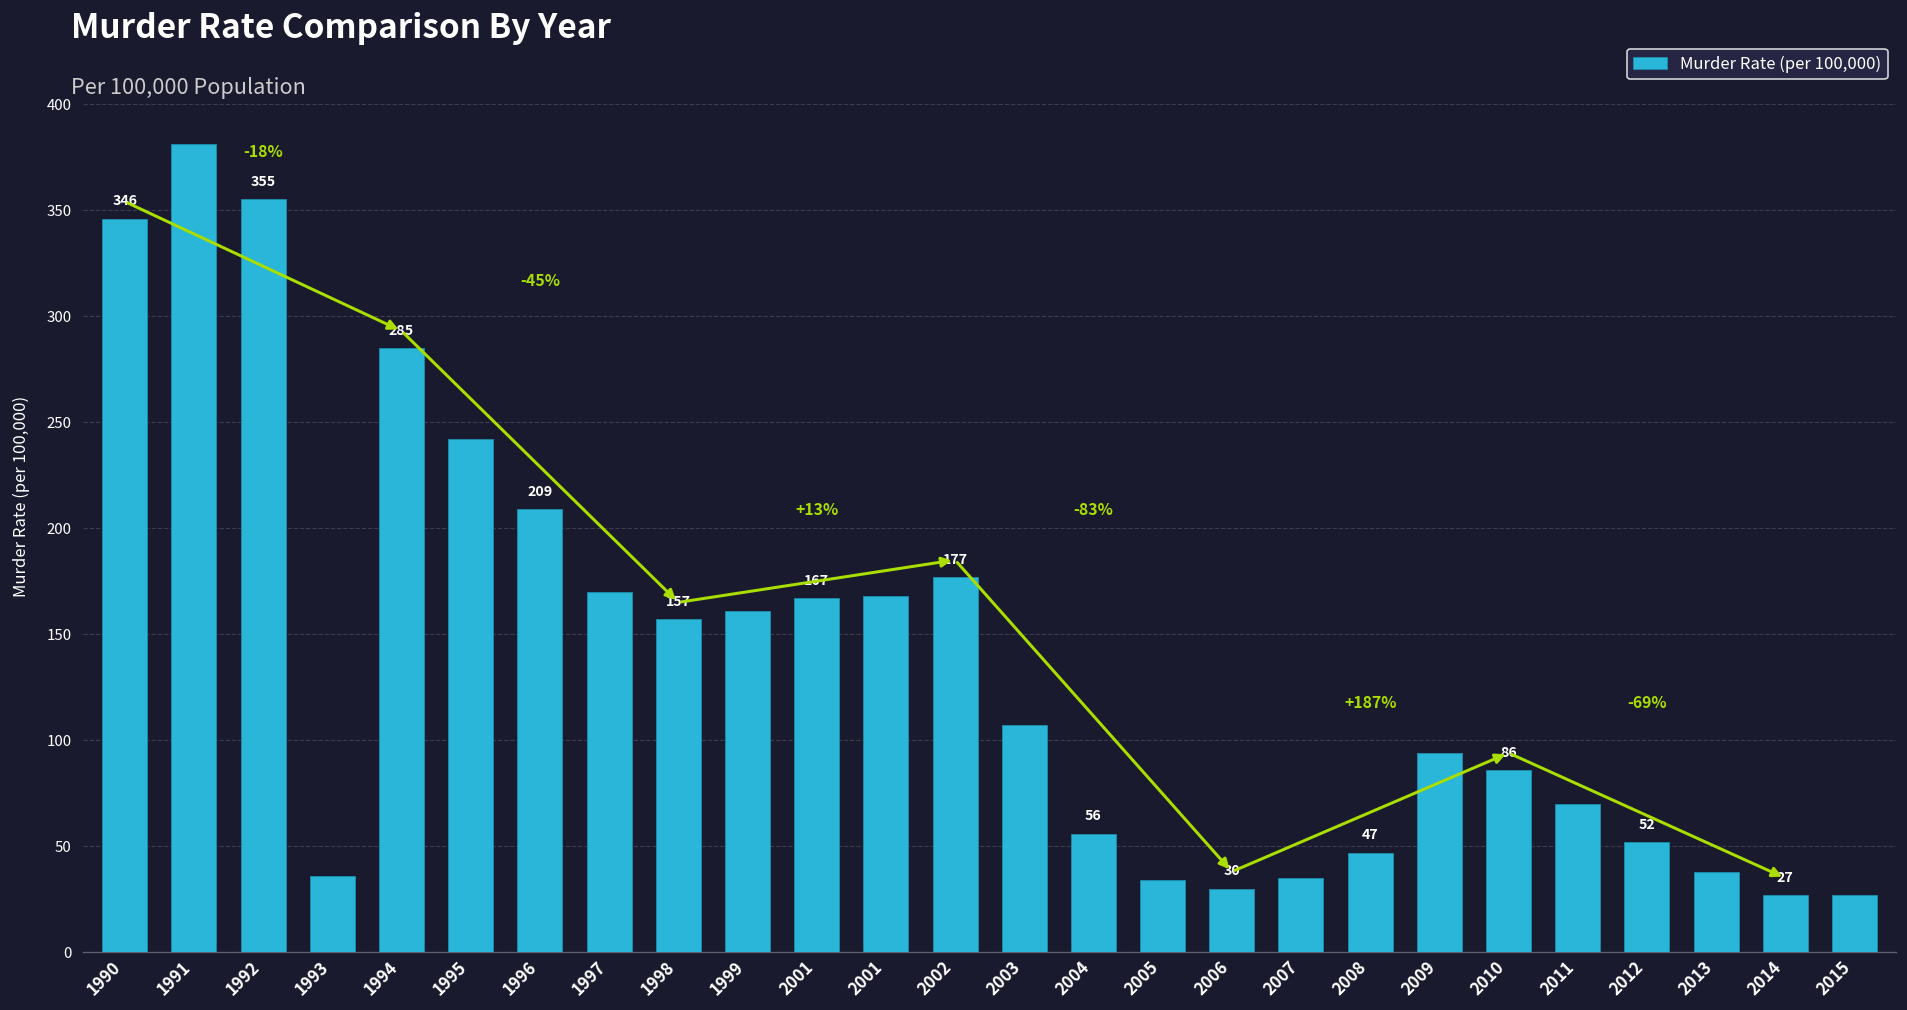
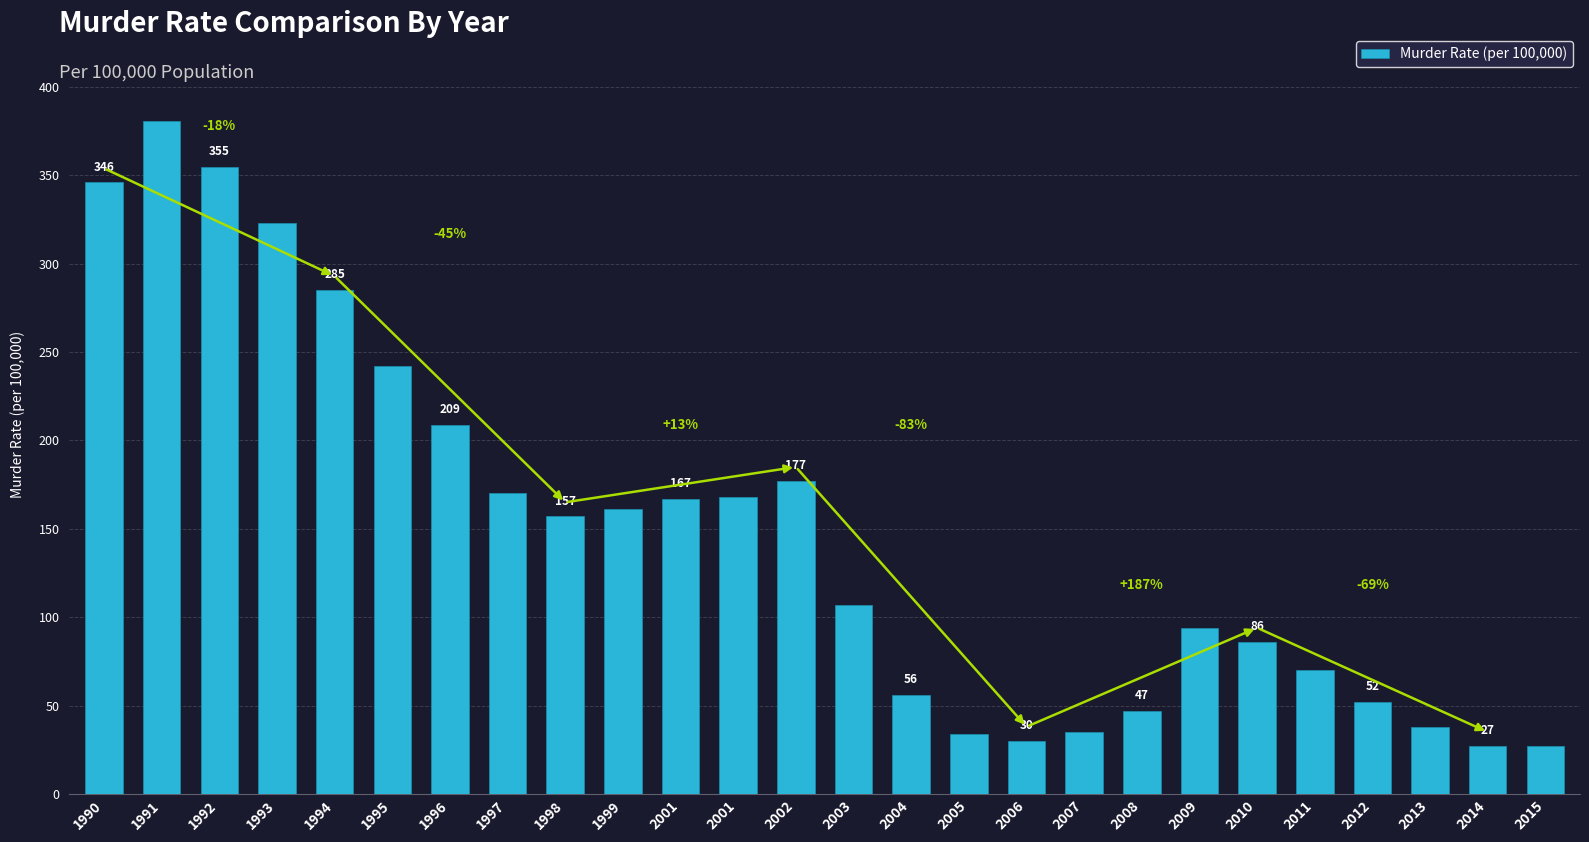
  {
    "1991": 381,
-   "1993": 36,
+   "1993": 323,
    "1995": 242,
    "1997": 170,
    "1999": 161,
    "2003": 107,
    "2005": 34,
    "2007": 35,
    "2009": 94,
    "2011": 70,
    "2013": 38,
    "2015": 27
  }
